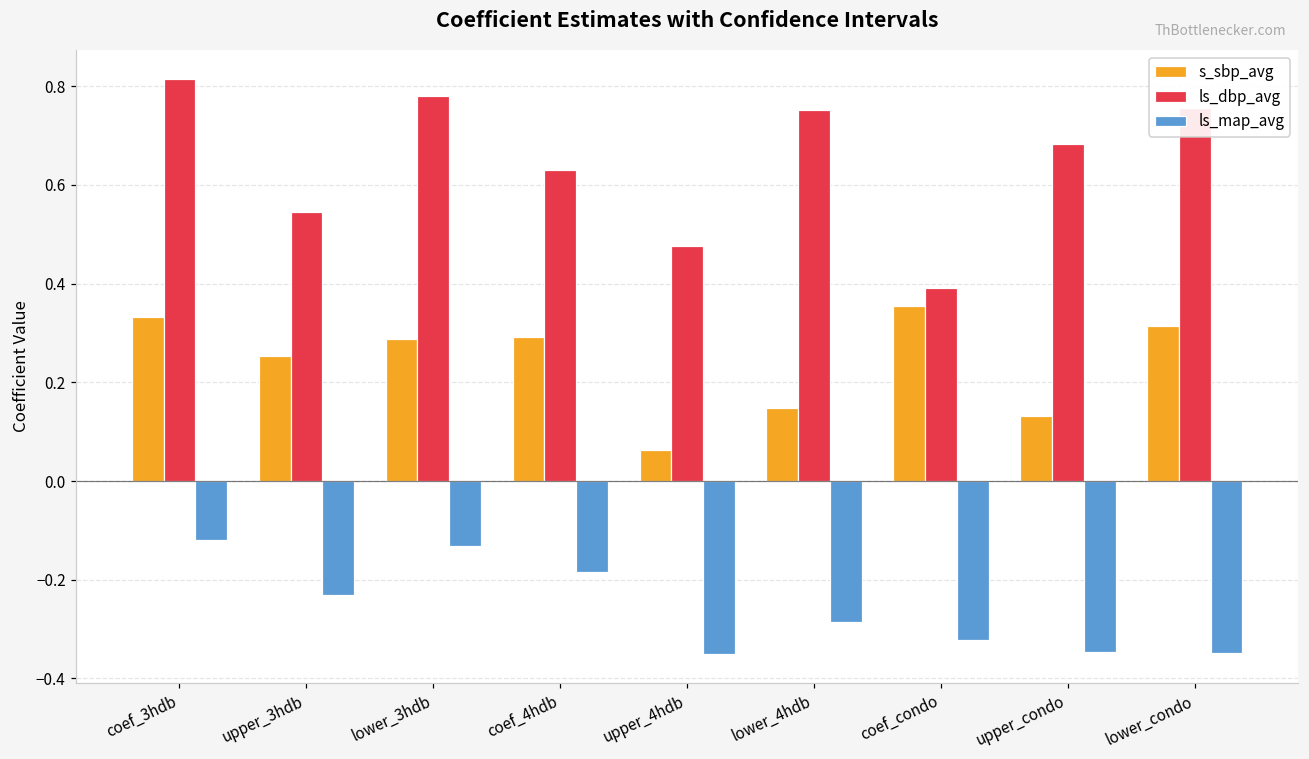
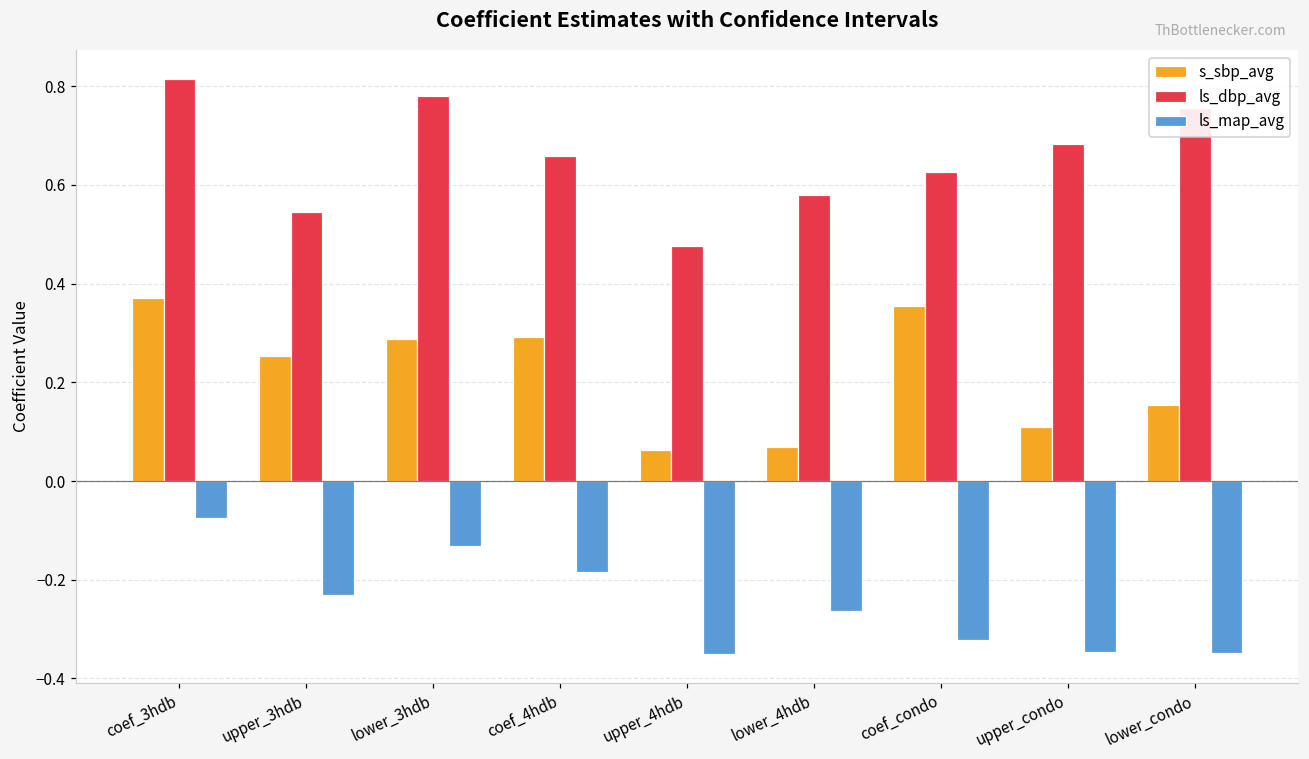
  {
    "s_sbp_avg": {
-     "coef_3hdb": 0.33,
+     "coef_3hdb": 0.37,
      "upper_3hdb": 0.25,
      "lower_3hdb": 0.29,
      "coef_4hdb": 0.29,
      "upper_4hdb": 0.06,
-     "lower_4hdb": 0.15,
+     "lower_4hdb": 0.07,
      "coef_condo": 0.35,
-     "upper_condo": 0.13,
-     "lower_condo": 0.31
+     "upper_condo": 0.11,
+     "lower_condo": 0.15
    },
    "ls_dbp_avg": {
      "coef_3hdb": 0.81,
      "upper_3hdb": 0.54,
      "lower_3hdb": 0.78,
-     "coef_4hdb": 0.63,
+     "coef_4hdb": 0.66,
      "upper_4hdb": 0.48,
-     "lower_4hdb": 0.75,
-     "coef_condo": 0.39,
+     "lower_4hdb": 0.58,
+     "coef_condo": 0.63,
      "upper_condo": 0.68
    },
    "ls_map_avg": {
-     "coef_3hdb": -0.12,
+     "coef_3hdb": -0.07,
      "upper_3hdb": -0.23,
      "lower_3hdb": -0.13,
      "coef_4hdb": -0.18,
      "upper_4hdb": -0.35,
-     "lower_4hdb": -0.28,
+     "lower_4hdb": -0.26,
      "coef_condo": -0.32,
      "upper_condo": -0.35,
      "lower_condo": -0.35
    }
  }
